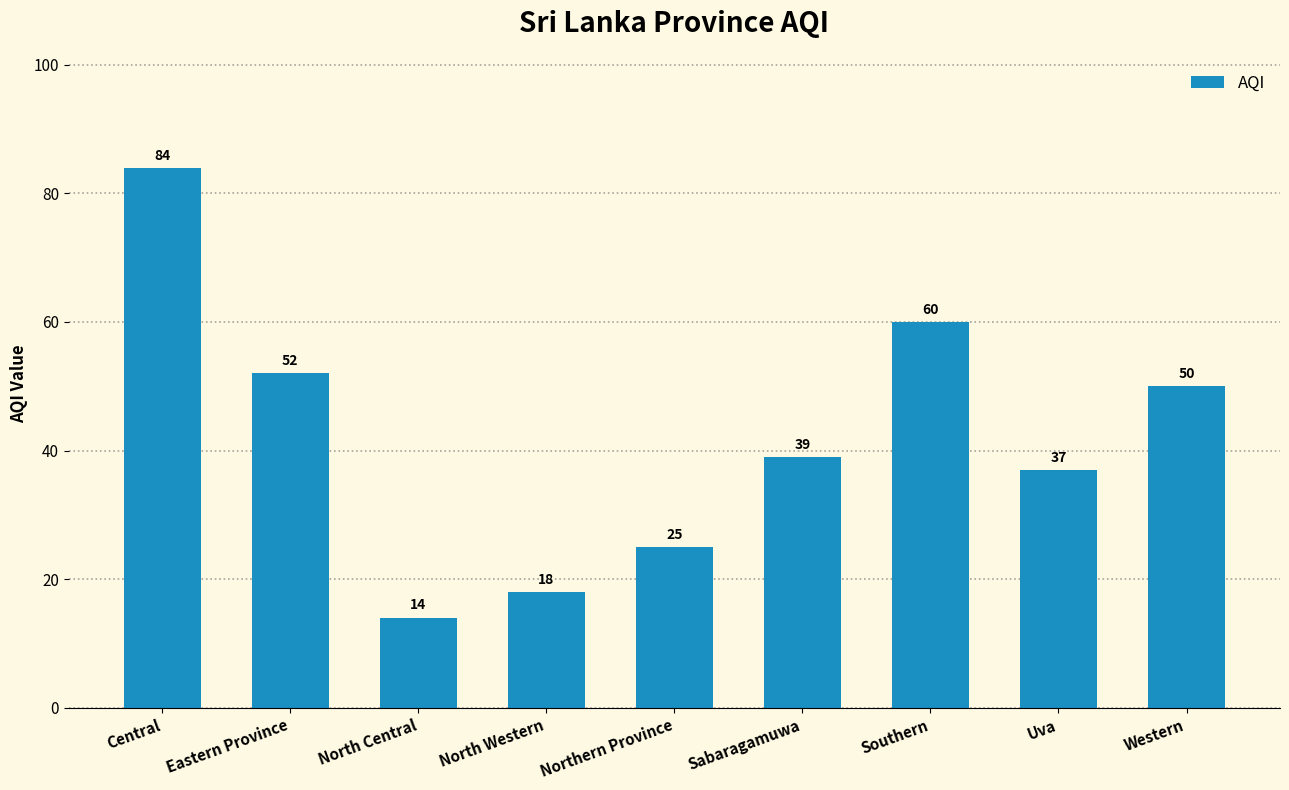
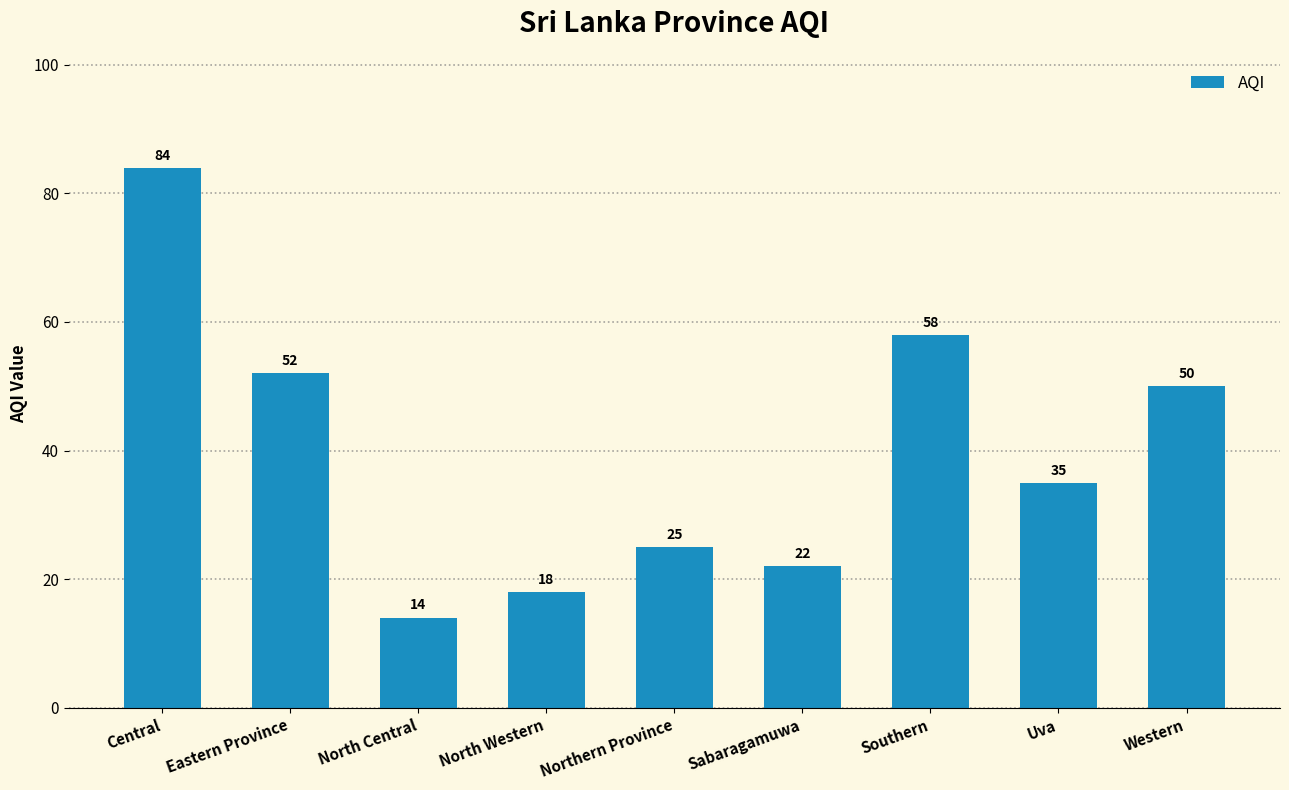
  {
    "Central": 84,
    "Eastern Province": 52,
    "North Central": 14,
    "North Western": 18,
    "Northern Province": 25,
-   "Sabaragamuwa": 39,
-   "Southern": 60,
-   "Uva": 37,
+   "Sabaragamuwa": 22,
+   "Southern": 58,
+   "Uva": 35,
    "Western": 50
  }
